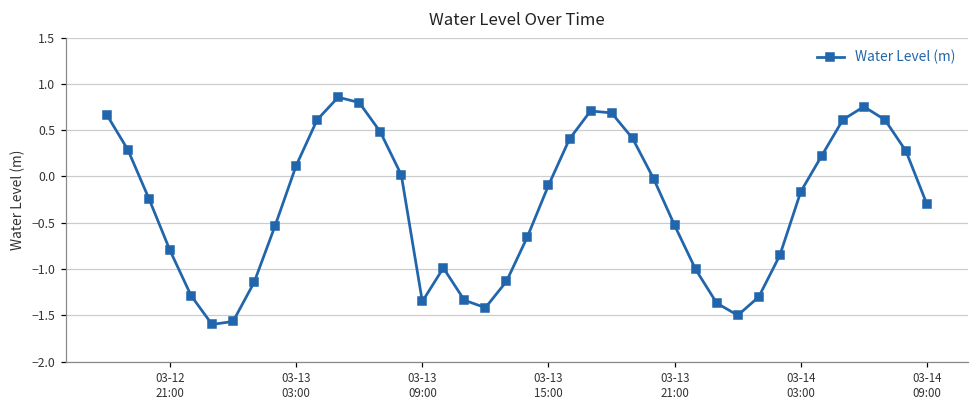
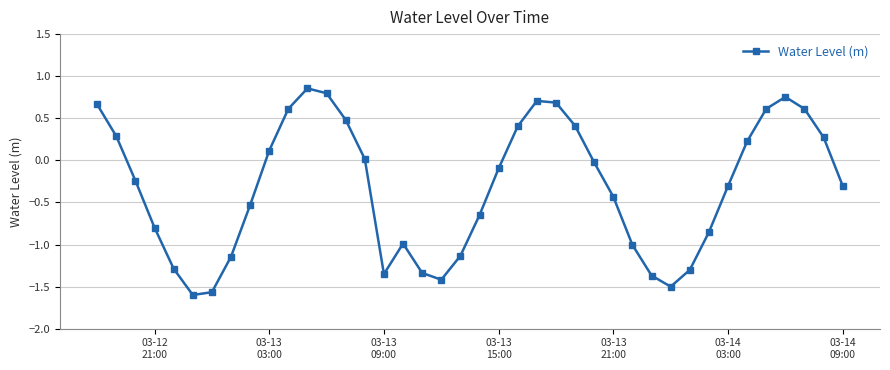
  {
    "03-12 21:00": -0.8,
    "03-13 03:00": 0.1,
    "03-13 09:00": -1.4,
    "03-13 15:00": -0.1,
-   "03-13 21:00": -0.5,
-   "03-14 03:00": -0.2,
+   "03-13 21:00": -0.4,
+   "03-14 03:00": -0.3,
    "03-14 09:00": -0.3
  }
